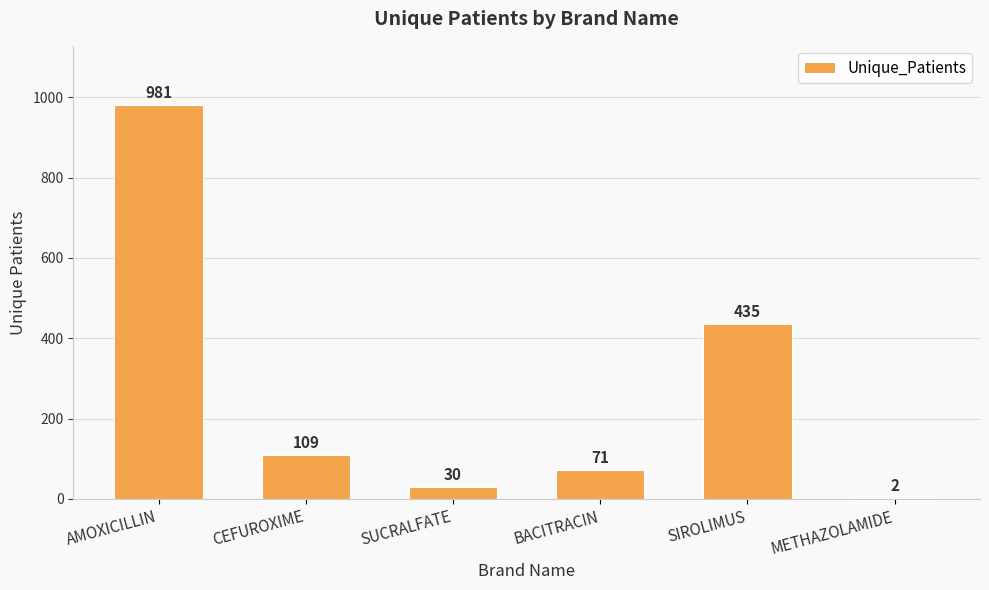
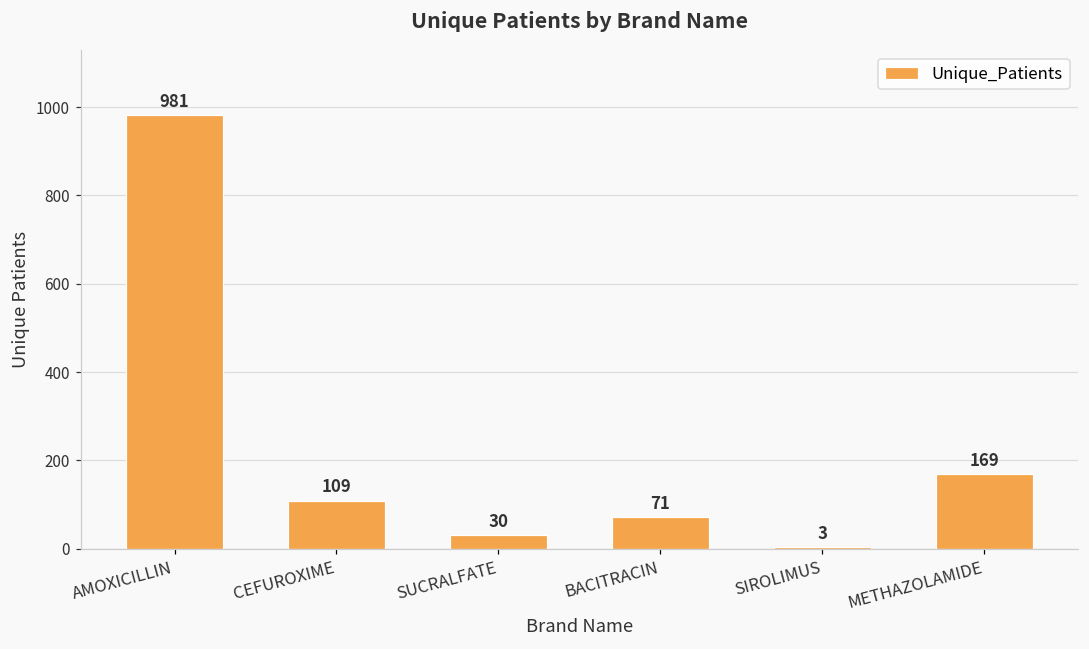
  {
    "AMOXICILLIN": 981,
    "CEFUROXIME": 109,
    "SUCRALFATE": 30,
    "BACITRACIN": 71,
-   "SIROLIMUS": 435,
-   "METHAZOLAMIDE": 2
+   "SIROLIMUS": 3,
+   "METHAZOLAMIDE": 169
  }
